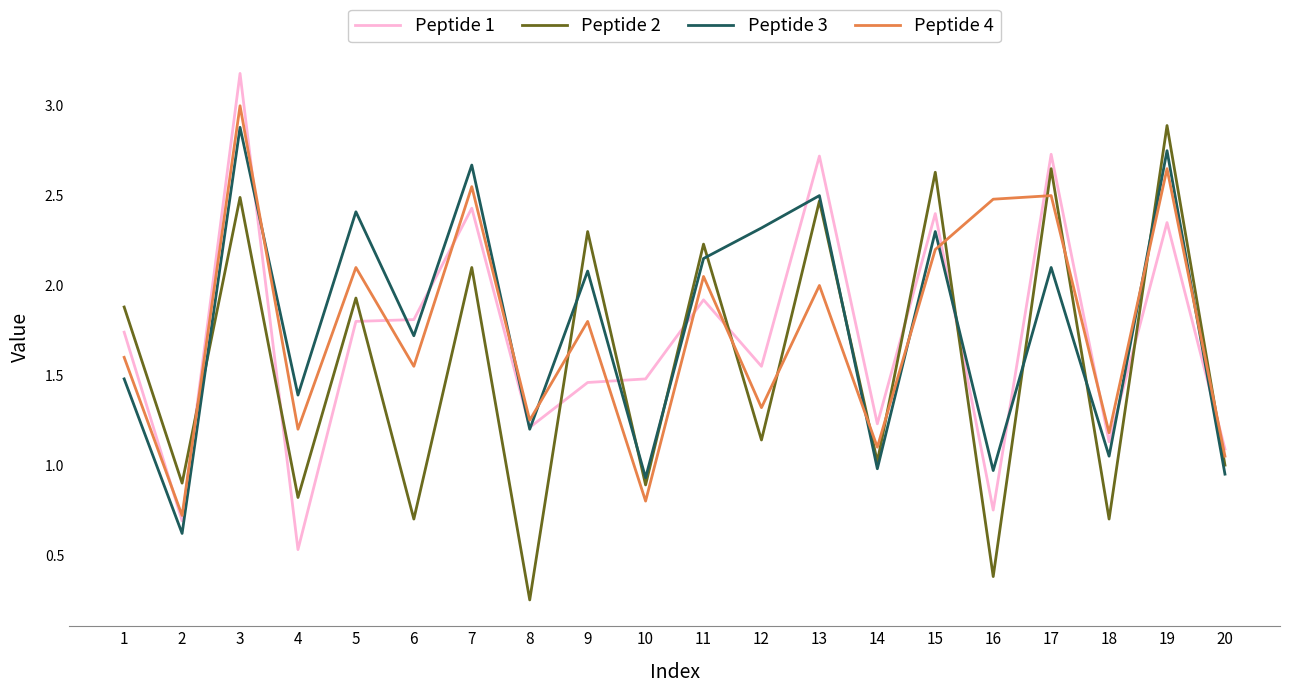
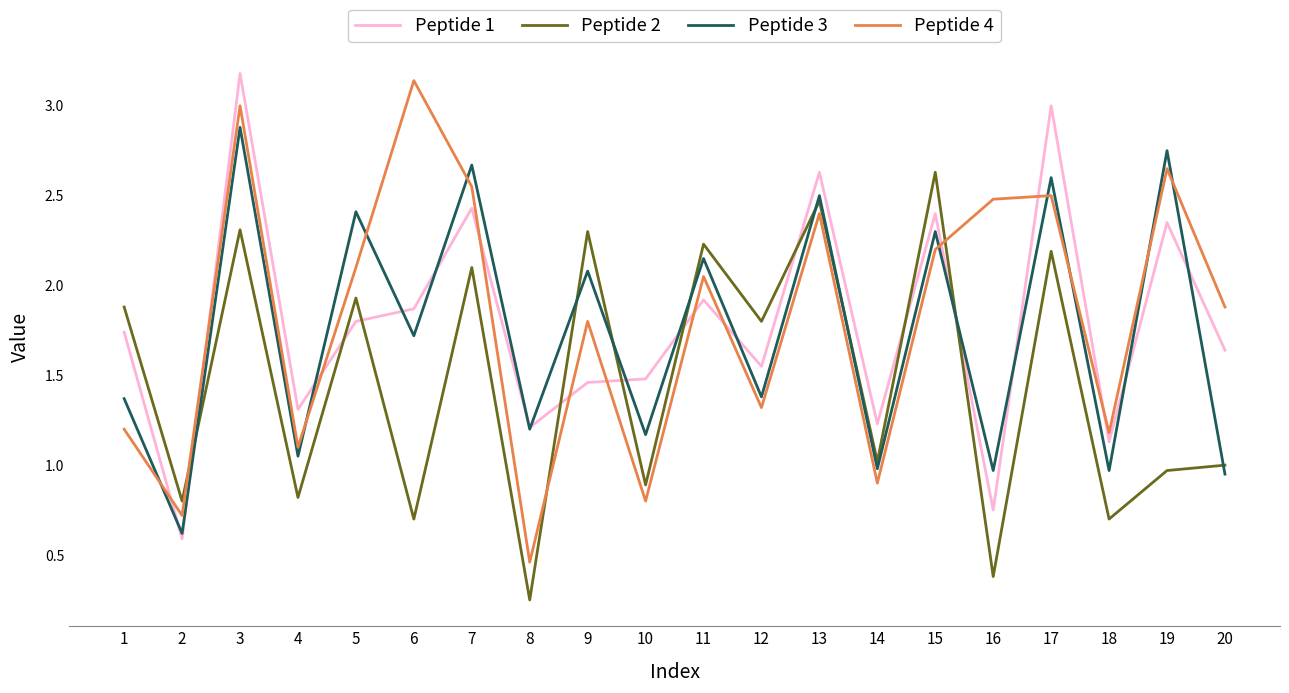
  {
    "Peptide 1": {
      "1": 1.74,
-     "2": 0.69,
+     "2": 0.59,
      "3": 3.18,
-     "4": 0.53,
+     "4": 1.31,
      "5": 1.80,
-     "6": 1.81,
+     "6": 1.87,
      "7": 2.43,
      "9": 1.46,
      "10": 1.48,
      "11": 1.92,
      "12": 1.55,
-     "13": 2.72,
+     "13": 2.63,
      "14": 1.23,
      "15": 2.40,
      "16": 0.75,
-     "17": 2.73,
+     "17": 3.00,
      "18": 1.13,
      "19": 2.35,
-     "20": 1.09
+     "20": 1.64
    },
    "Peptide 2": {
      "1": 1.88,
-     "2": 0.9,
-     "3": 2.49,
+     "2": 0.8,
+     "3": 2.31,
      "4": 0.82,
      "5": 1.93,
      "6": 0.70,
      "7": 2.10,
      "8": 0.25,
      "9": 2.30,
      "10": 0.89,
      "11": 2.23,
-     "12": 1.14,
+     "12": 1.80,
      "13": 2.47,
      "14": 1.02,
      "15": 2.63,
      "16": 0.38,
-     "17": 2.65,
+     "17": 2.19,
      "18": 0.70,
-     "19": 2.89,
+     "19": 0.97,
      "20": 1.00
    },
    "Peptide 3": {
-     "1": 1.48,
+     "1": 1.37,
      "2": 0.62,
      "3": 2.88,
-     "4": 1.39,
+     "4": 1.05,
      "5": 2.41,
      "6": 1.72,
      "7": 2.67,
      "9": 2.08,
-     "10": 0.93,
+     "10": 1.17,
      "11": 2.15,
-     "12": 2.32,
+     "12": 1.38,
      "13": 2.50,
      "14": 0.98,
      "15": 2.30,
      "16": 0.97,
-     "17": 2.1,
-     "18": 1.05,
+     "17": 2.6,
+     "18": 0.97,
      "19": 2.75,
      "20": 0.95
    },
    "Peptide 4": {
-     "1": 1.6,
+     "1": 1.2,
      "2": 0.72,
      "3": 3.00,
-     "4": 1.2,
+     "4": 1.1,
      "5": 2.10,
-     "6": 1.55,
+     "6": 3.14,
      "7": 2.55,
-     "8": 1.25,
+     "8": 0.46,
      "9": 1.80,
      "10": 0.80,
      "11": 2.05,
      "12": 1.32,
-     "13": 2.0,
-     "14": 1.1,
+     "13": 2.4,
+     "14": 0.9,
      "15": 2.20,
      "16": 2.48,
      "17": 2.50,
      "18": 1.18,
      "19": 2.65,
-     "20": 1.05
+     "20": 1.88
    }
  }
